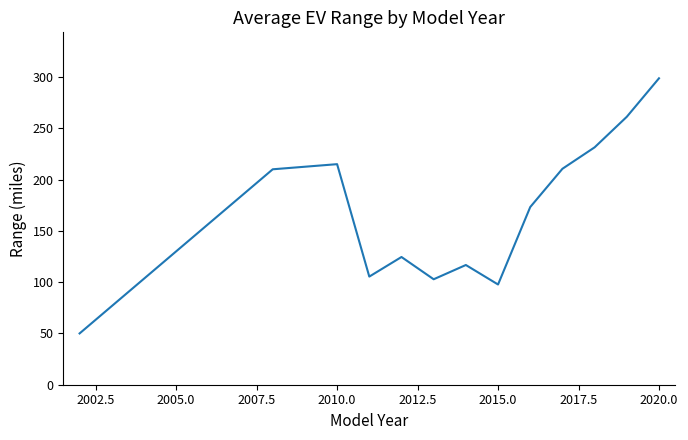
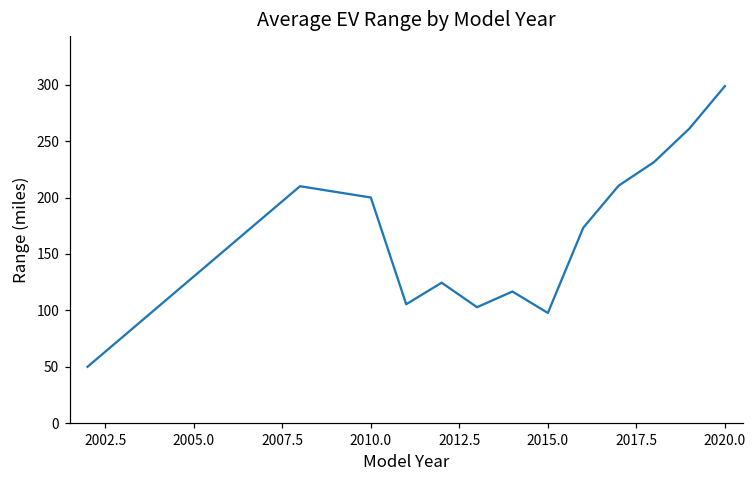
  {
-   "2010.0": 215,
+   "2010.0": 200,
    "2015.0": 98,
    "2020.0": 299
  }
